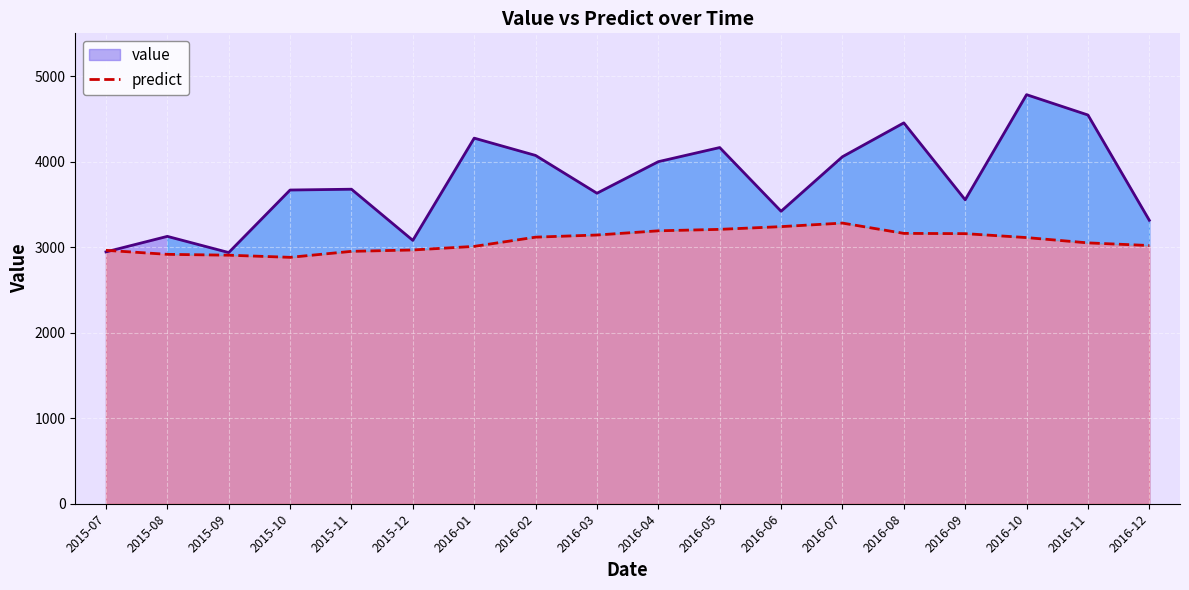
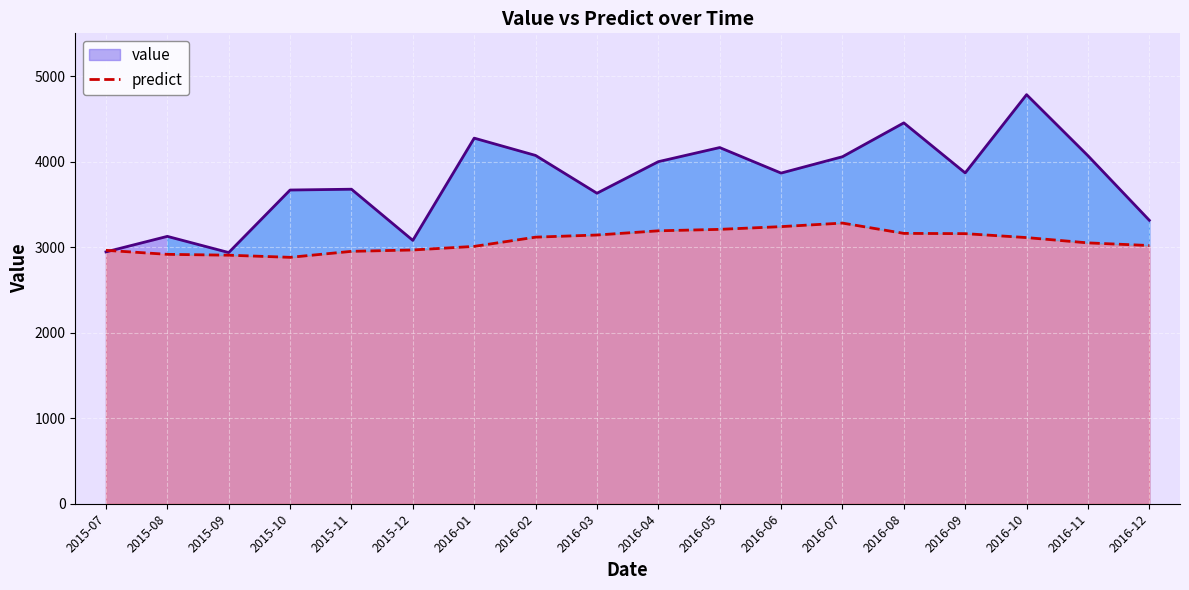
  {
    "value": {
-     "2016-06": 3400,
-     "2016-09": 3600,
-     "2016-11": 4500
+     "2016-06": 3900,
+     "2016-09": 3900,
+     "2016-11": 4100
    }
  }
